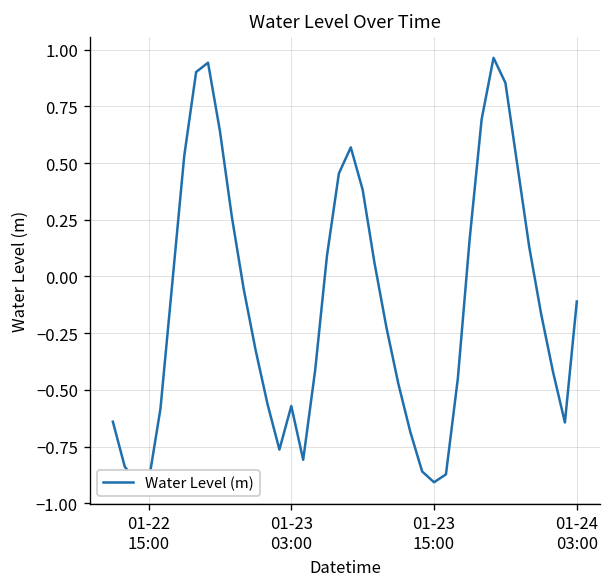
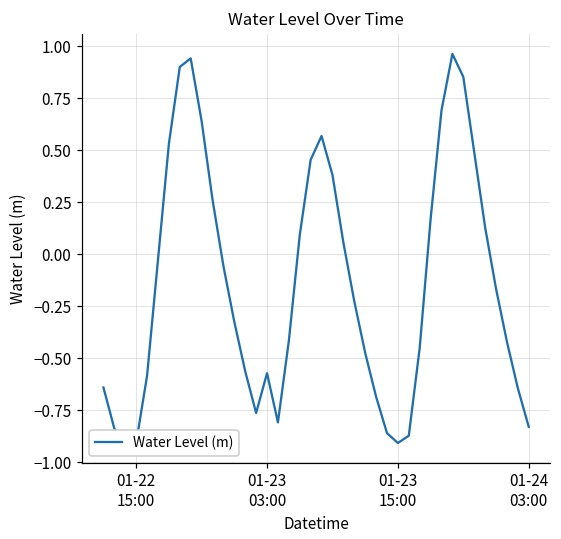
  {
    "01-23 03:00": -0.57,
    "01-23 15:00": -0.91,
-   "01-24 03:00": -0.11
+   "01-24 03:00": -0.83
  }
